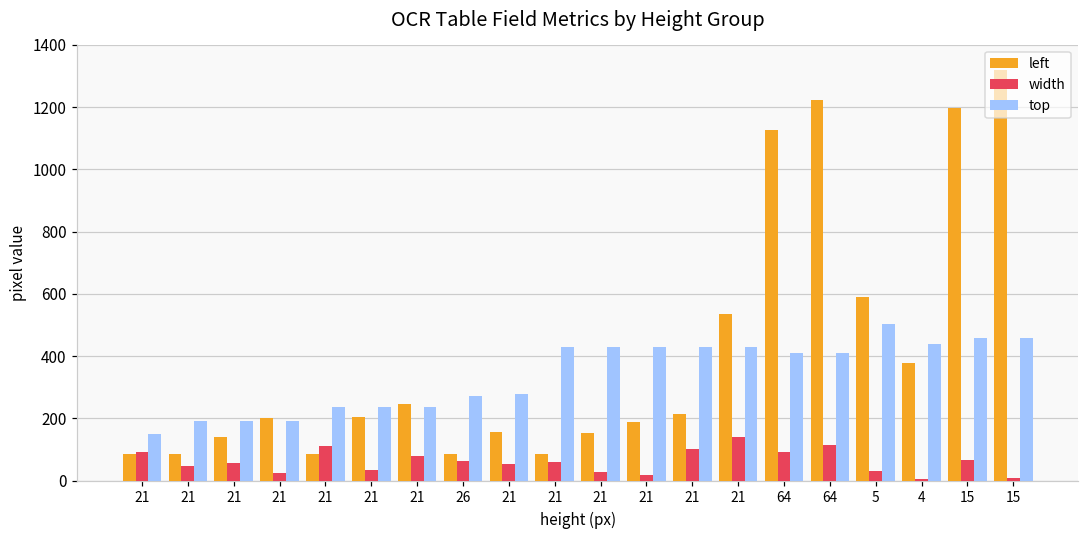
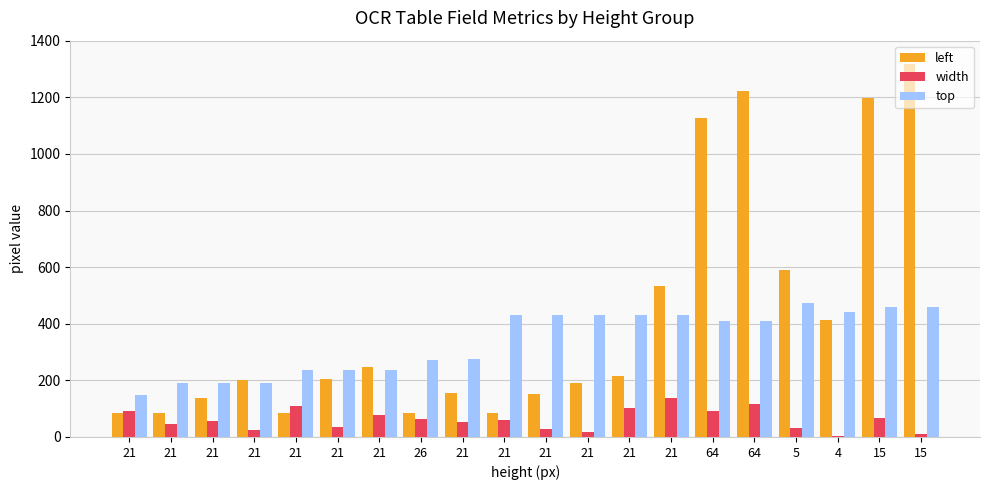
  {
    "left": {
      "26": 90,
      "5": 590,
-     "4": 380
+     "4": 410
    },
    "width": {
      "26": 60,
      "5": 30
    },
    "top": {
      "26": 270,
-     "5": 500,
+     "5": 470,
      "4": 440
    }
  }
